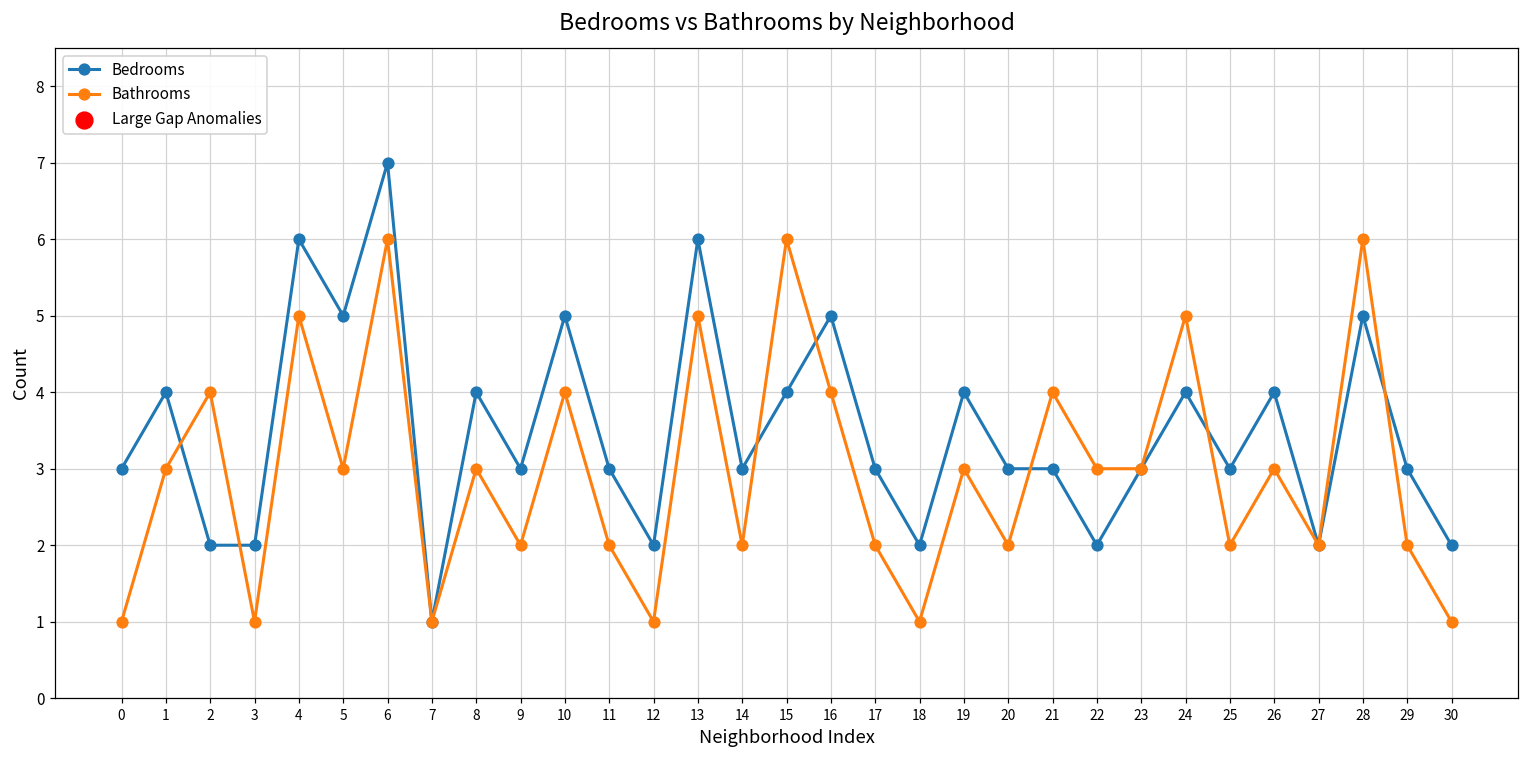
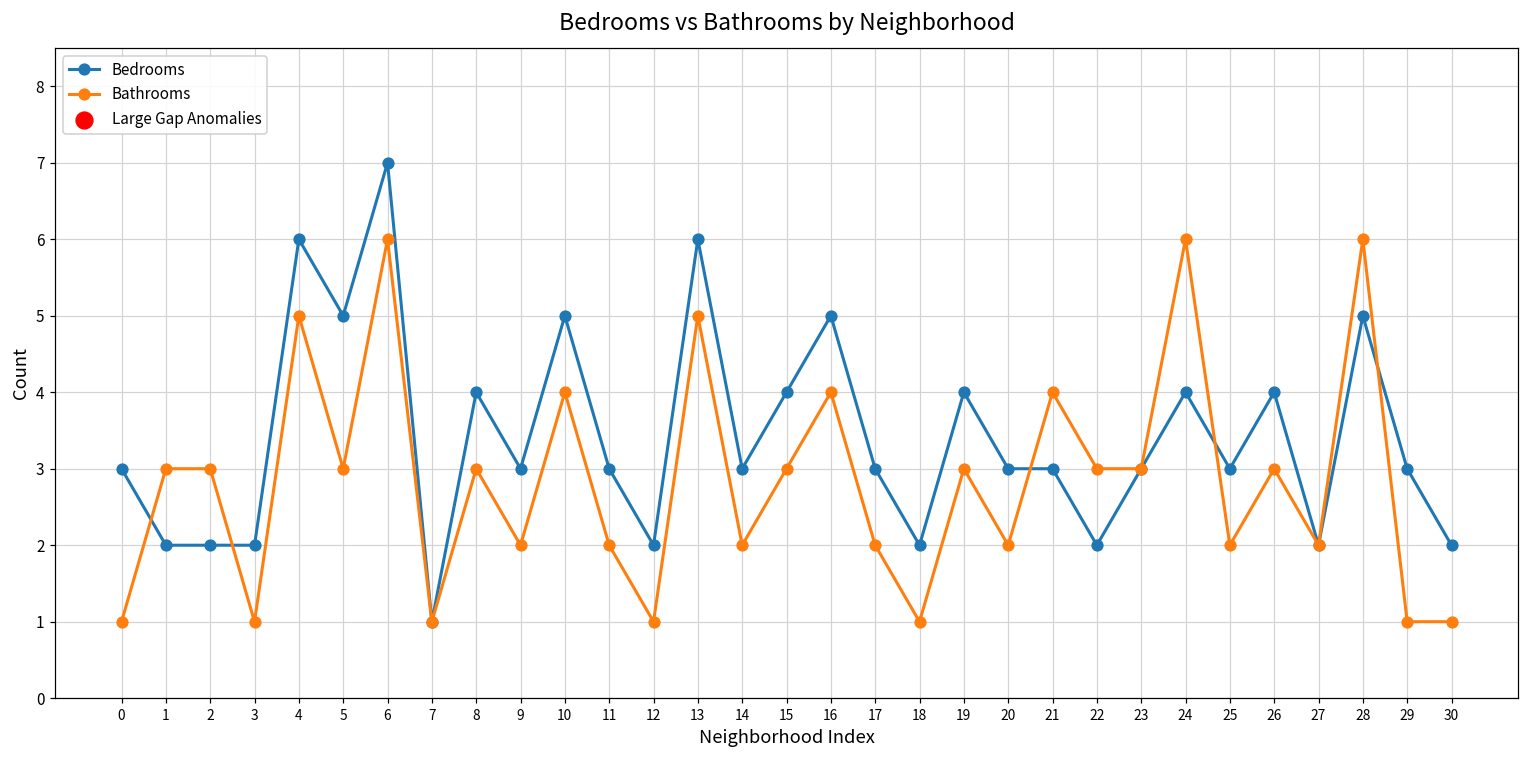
  {
    "Bedrooms": {
      "0": 3,
-     "1": 4,
+     "1": 2,
      "2": 2,
      "3": 2,
      "4": 6,
      "5": 5,
      "6": 7,
      "8": 4,
      "9": 3,
      "10": 5,
      "11": 3,
      "12": 2,
      "13": 6,
      "14": 3,
      "15": 4,
      "16": 5,
      "17": 3,
      "18": 2,
      "19": 4,
      "20": 3,
      "21": 3,
      "22": 2,
      "24": 4,
      "25": 3,
      "26": 4,
      "28": 5,
      "29": 3,
      "30": 2
    },
    "Bathrooms": {
      "0": 1,
      "1": 3,
-     "2": 4,
+     "2": 3,
      "3": 1,
      "4": 5,
      "5": 3,
      "6": 6,
      "8": 3,
      "9": 2,
      "10": 4,
      "11": 2,
      "12": 1,
      "13": 5,
      "14": 2,
-     "15": 6,
+     "15": 3,
      "16": 4,
      "17": 2,
      "18": 1,
      "19": 3,
      "20": 2,
      "21": 4,
      "22": 3,
-     "24": 5,
+     "24": 6,
      "25": 2,
      "26": 3,
      "28": 6,
-     "29": 2,
+     "29": 1,
      "30": 1
    }
  }
